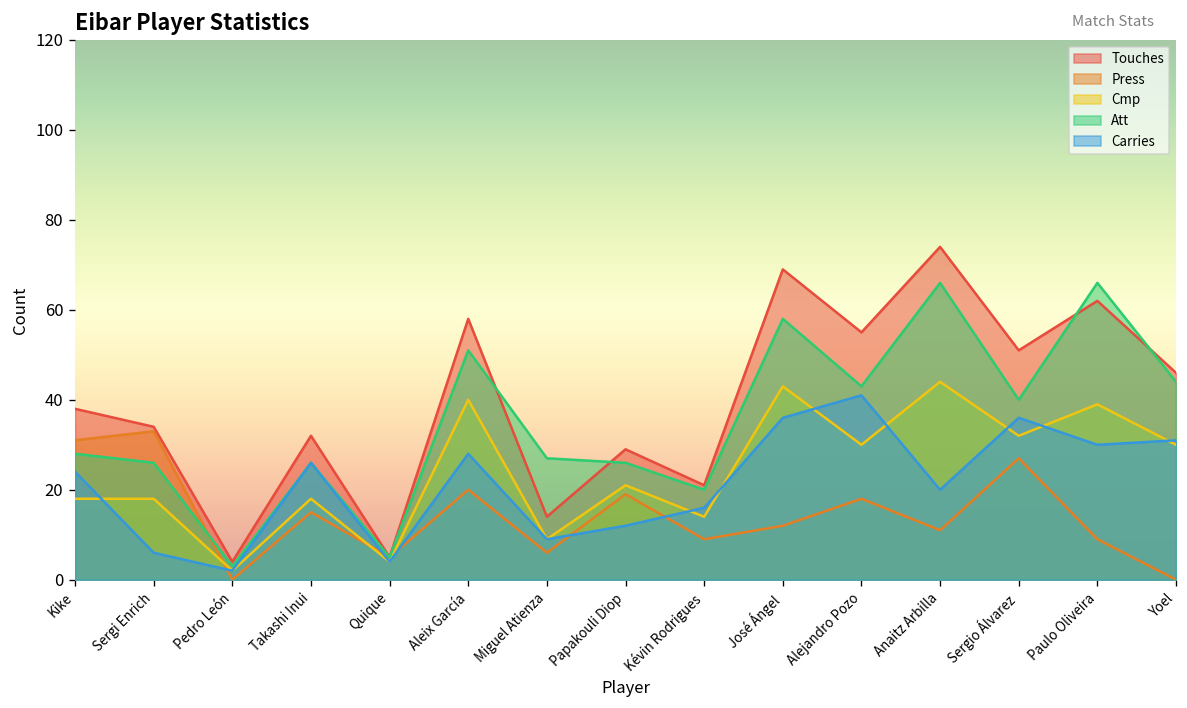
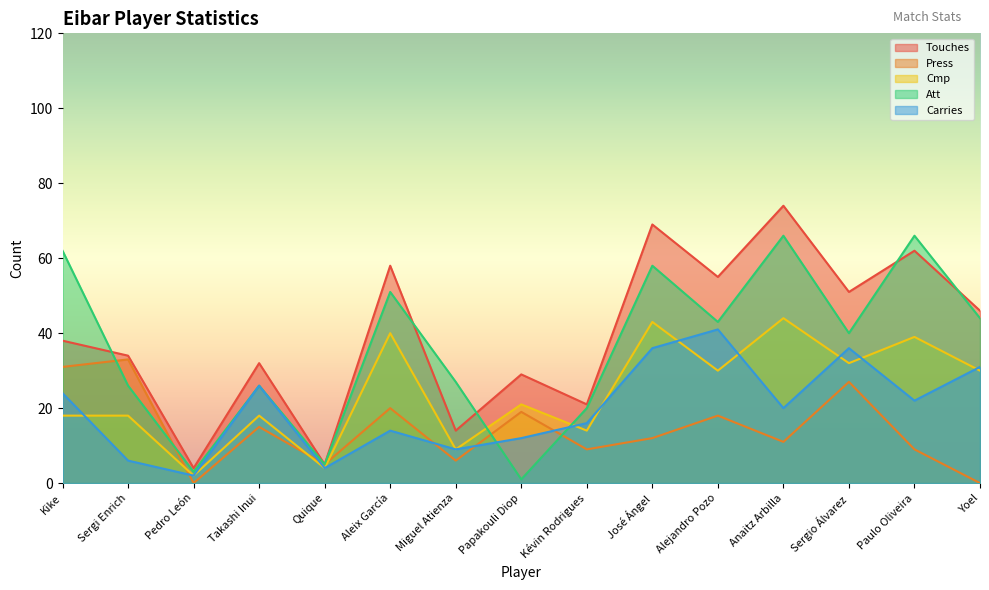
  {
    "Att": {
-     "Kike": 28,
+     "Kike": 62,
      "Sergi Enrich": 26,
      "Pedro León": 3,
      "Aleix García": 51,
      "Miguel Atienza": 27,
-     "Papakouli Diop": 26,
+     "Papakouli Diop": 1,
      "Kévin Rodrigues": 20,
      "José Ángel": 58,
      "Alejandro Pozo": 43,
      "Anaitz Arbilla": 66,
      "Sergio Álvarez": 40,
      "Paulo Oliveira": 66,
      "Yoel": 44
    },
    "Carries": {
      "Kike": 24,
      "Sergi Enrich": 6,
-     "Aleix García": 28,
+     "Aleix García": 14,
      "Papakouli Diop": 12,
      "Kévin Rodrigues": 16,
      "José Ángel": 36,
      "Alejandro Pozo": 41,
      "Anaitz Arbilla": 20,
      "Sergio Álvarez": 36,
-     "Paulo Oliveira": 30,
+     "Paulo Oliveira": 22,
      "Yoel": 31
    }
  }
